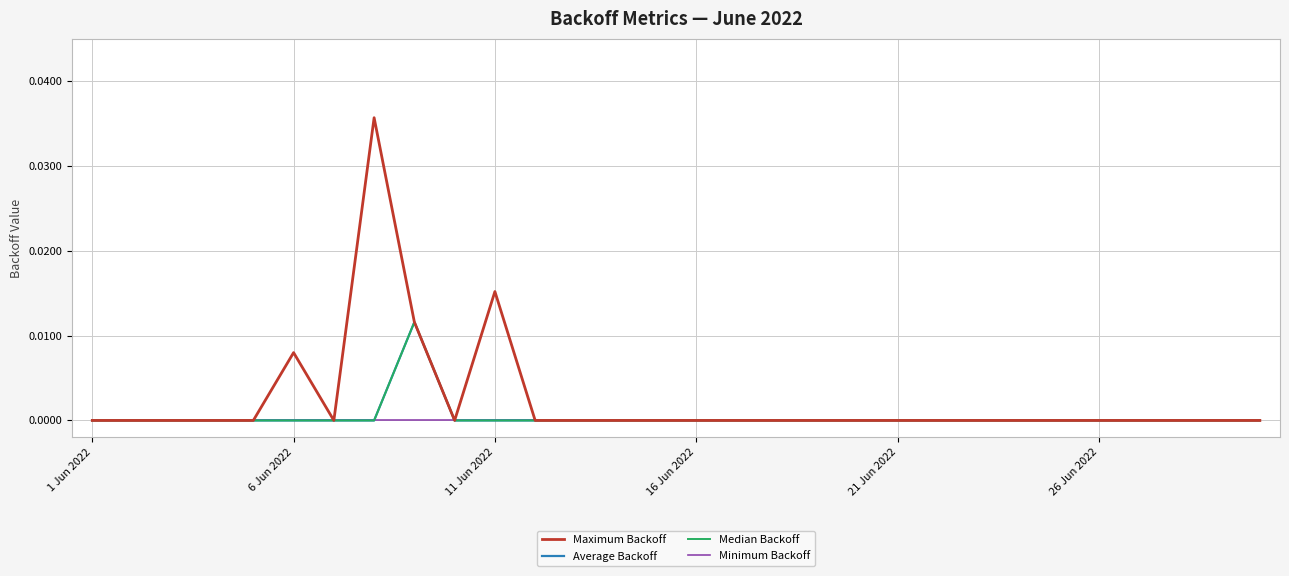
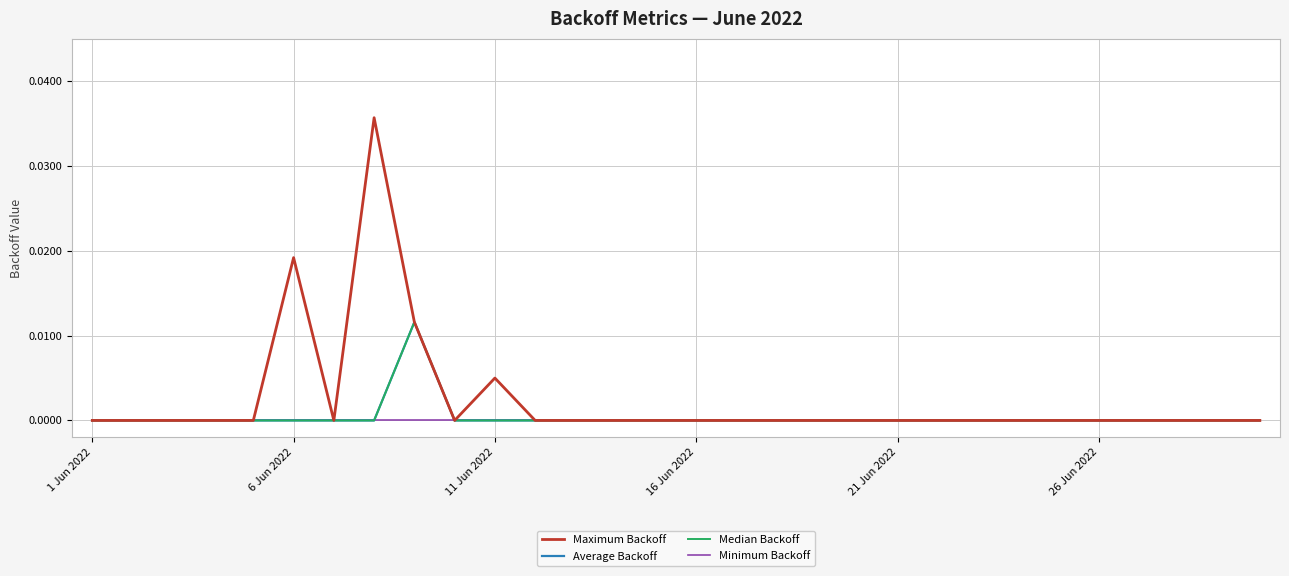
  {
    "Maximum Backoff": {
-     "6 Jun 2022": 0.008,
-     "11 Jun 2022": 0.015
+     "6 Jun 2022": 0.019,
+     "11 Jun 2022": 0.005
    }
  }
